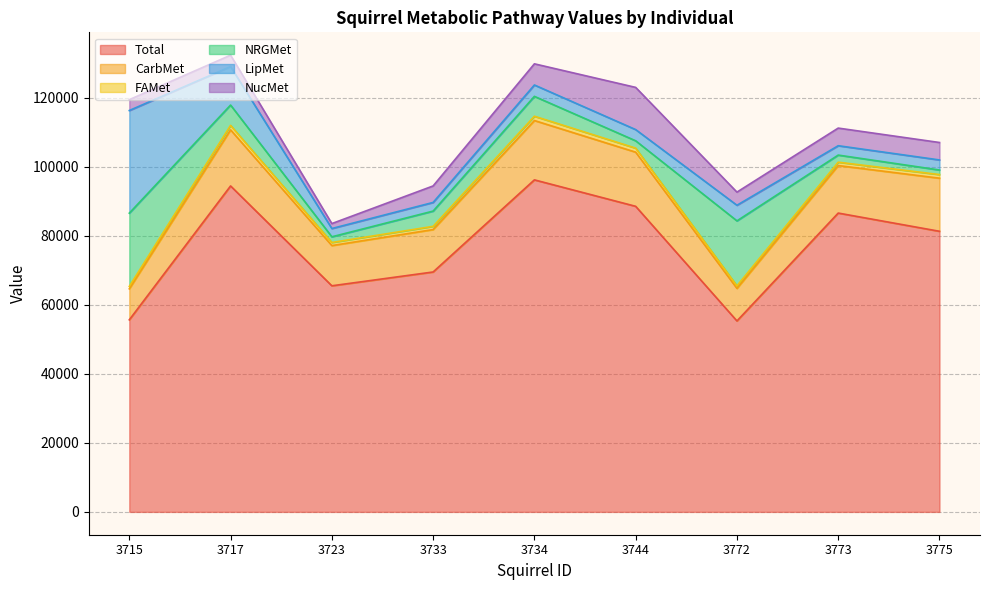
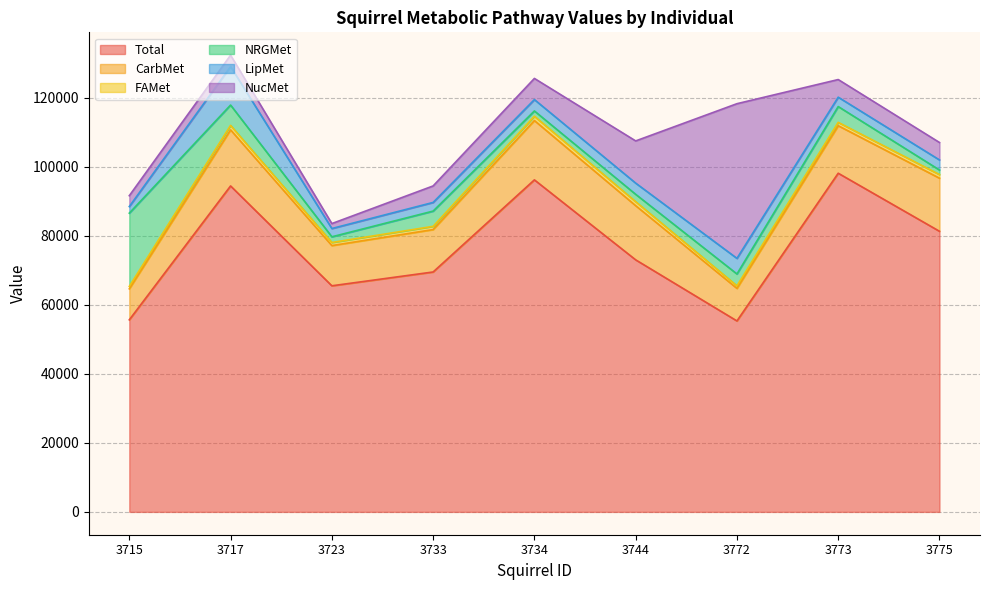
  {
    "Total": {
      "3715": 56000,
      "3717": 94000,
      "3723": 65000,
      "3733": 69000,
      "3734": 96000,
-     "3744": 89000,
+     "3744": 73000,
      "3772": 55000,
-     "3773": 87000,
+     "3773": 98000,
      "3775": 81000
    },
    "NRGMet": {
      "3715": 21000,
      "3717": 6000,
      "3723": 2000,
      "3733": 4000,
-     "3734": 6000,
+     "3734": 2000,
      "3744": 2000,
-     "3772": 19000,
-     "3773": 2000,
+     "3772": 3000,
+     "3773": 5000,
      "3775": 1000
    },
    "LipMet": {
-     "3715": 30000,
+     "3715": 2000,
      "3723": 2000,
      "3733": 3000,
      "3734": 3000,
      "3744": 3000,
      "3772": 5000,
      "3773": 3000,
      "3775": 3000
    },
    "NucMet": {
      "3723": 1000,
      "3733": 5000,
      "3734": 6000,
      "3744": 12000,
-     "3772": 4000,
+     "3772": 45000,
      "3773": 5000,
      "3775": 5000
    }
  }
